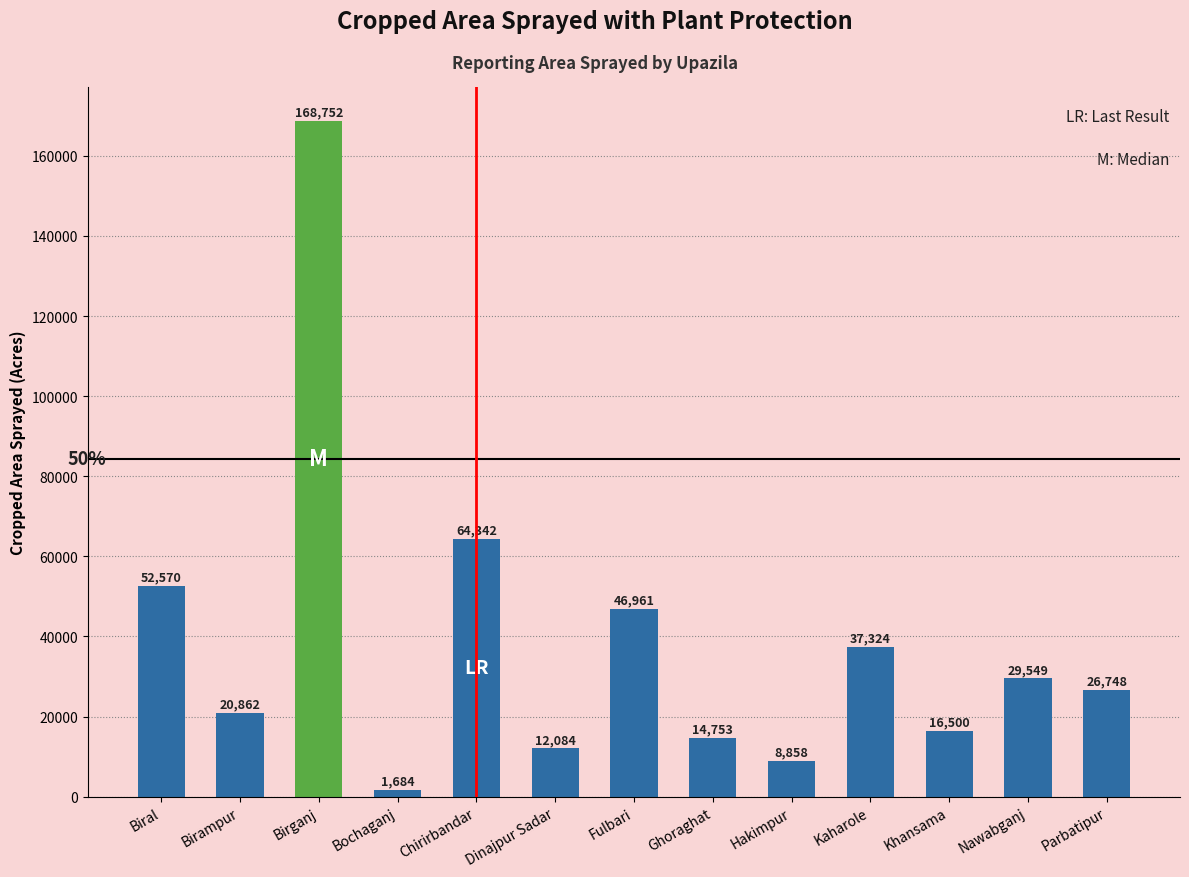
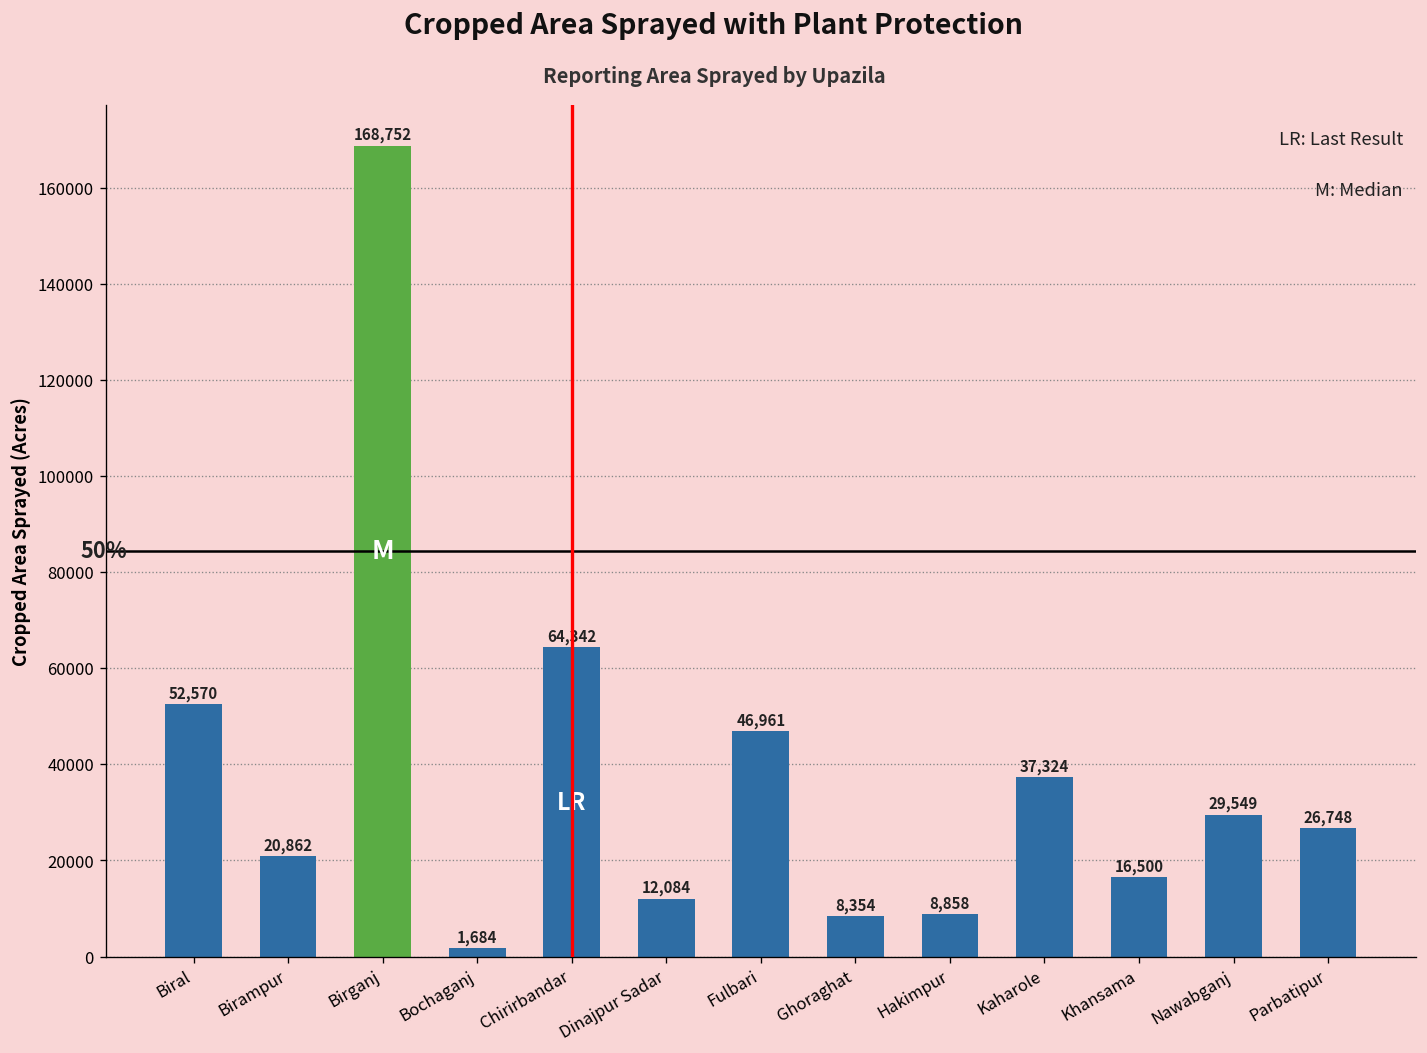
  {
    "Biral": "52,570",
    "Birampur": "20,862",
    "Birganj": "168,752",
    "Bochaganj": "1,684",
    "Chirirbandar": "64,342",
    "Dinajpur Sadar": "12,084",
    "Fulbari": "46,961",
-   "Ghoraghat": "14,753",
+   "Ghoraghat": "8,354",
    "Hakimpur": "8,858",
    "Kaharole": "37,324",
    "Khansama": "16,500",
    "Nawabganj": "29,549",
    "Parbatipur": "26,748"
  }
